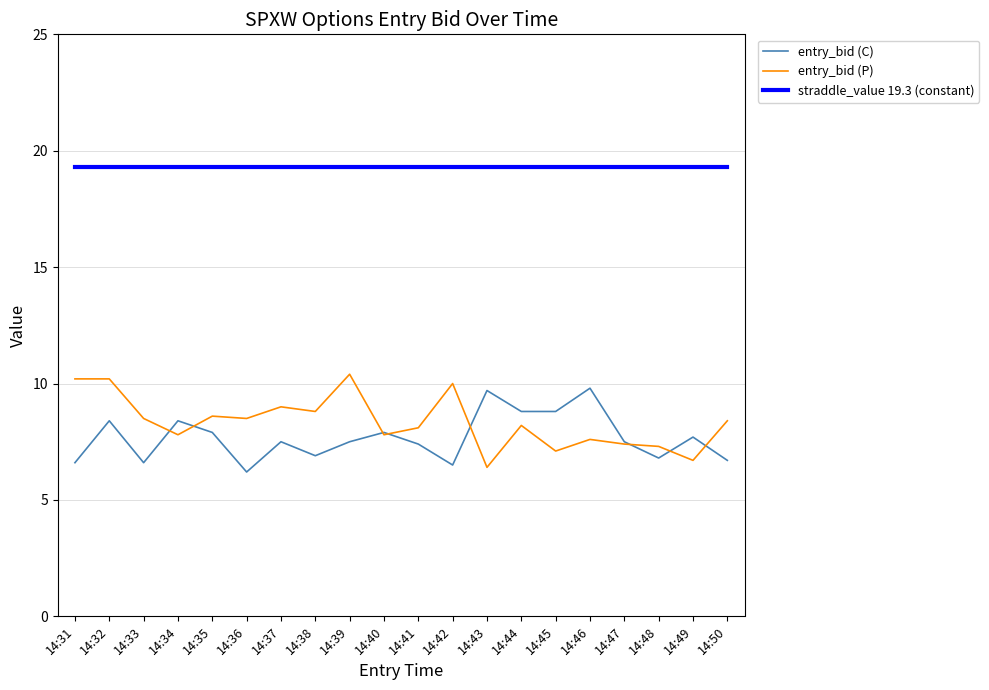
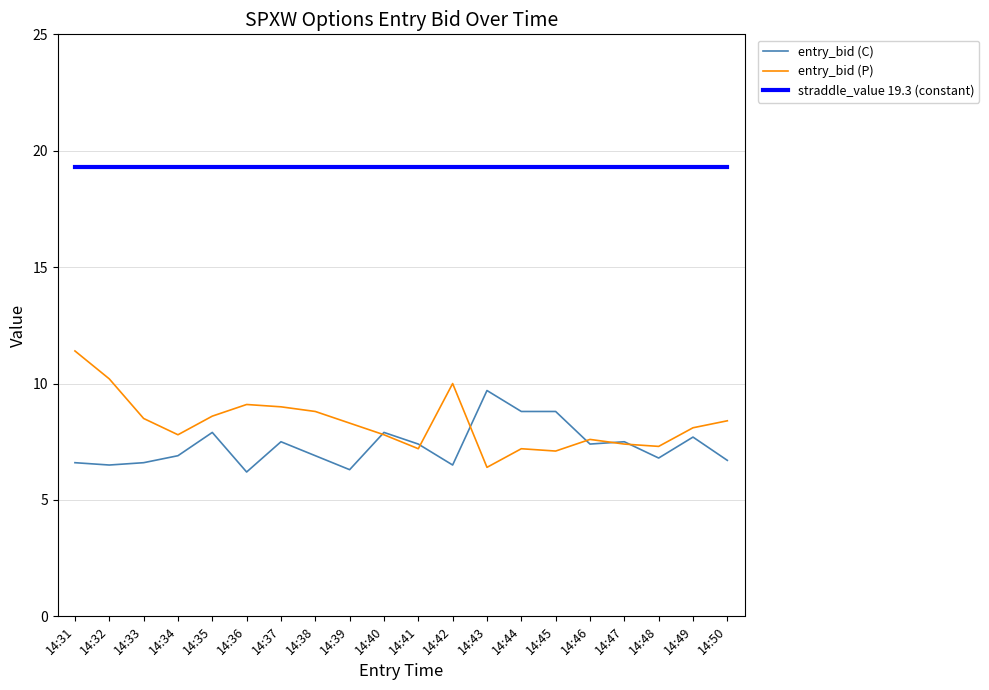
  {
    "entry_bid (C)": {
      "14:31": 6.6,
-     "14:32": 8.4,
+     "14:32": 6.5,
      "14:33": 6.6,
-     "14:34": 8.4,
+     "14:34": 6.9,
      "14:35": 7.9,
      "14:36": 6.2,
      "14:37": 7.5,
      "14:38": 6.9,
-     "14:39": 7.5,
+     "14:39": 6.3,
      "14:41": 7.4,
      "14:42": 6.5,
      "14:43": 9.7,
      "14:44": 8.8,
      "14:45": 8.8,
-     "14:46": 9.8,
+     "14:46": 7.4,
      "14:48": 6.8,
      "14:49": 7.7,
      "14:50": 6.7
    },
    "entry_bid (P)": {
-     "14:31": 10.2,
+     "14:31": 11.4,
      "14:32": 10.2,
      "14:33": 8.5,
      "14:34": 7.8,
      "14:35": 8.6,
-     "14:36": 8.5,
+     "14:36": 9.1,
      "14:37": 9.0,
      "14:38": 8.8,
-     "14:39": 10.4,
-     "14:41": 8.1,
+     "14:39": 8.3,
+     "14:41": 7.2,
      "14:42": 10.0,
      "14:43": 6.4,
-     "14:44": 8.2,
+     "14:44": 7.2,
      "14:45": 7.1,
      "14:46": 7.6,
      "14:48": 7.3,
-     "14:49": 6.7,
+     "14:49": 8.1,
      "14:50": 8.4
    },
    "straddle_value 19.3 (constant)": {
      "14:31": 19.3,
      "14:32": 19.3,
      "14:33": 19.3,
      "14:34": 19.3,
      "14:35": 19.3,
      "14:36": 19.3,
      "14:37": 19.3,
      "14:38": 19.3,
      "14:39": 19.3,
      "14:40": 19.3,
      "14:41": 19.3,
      "14:42": 19.3,
      "14:43": 19.3,
      "14:44": 19.3,
      "14:45": 19.3,
      "14:46": 19.3,
      "14:47": 19.3,
      "14:48": 19.3,
      "14:49": 19.3,
      "14:50": 19.3
    }
  }
